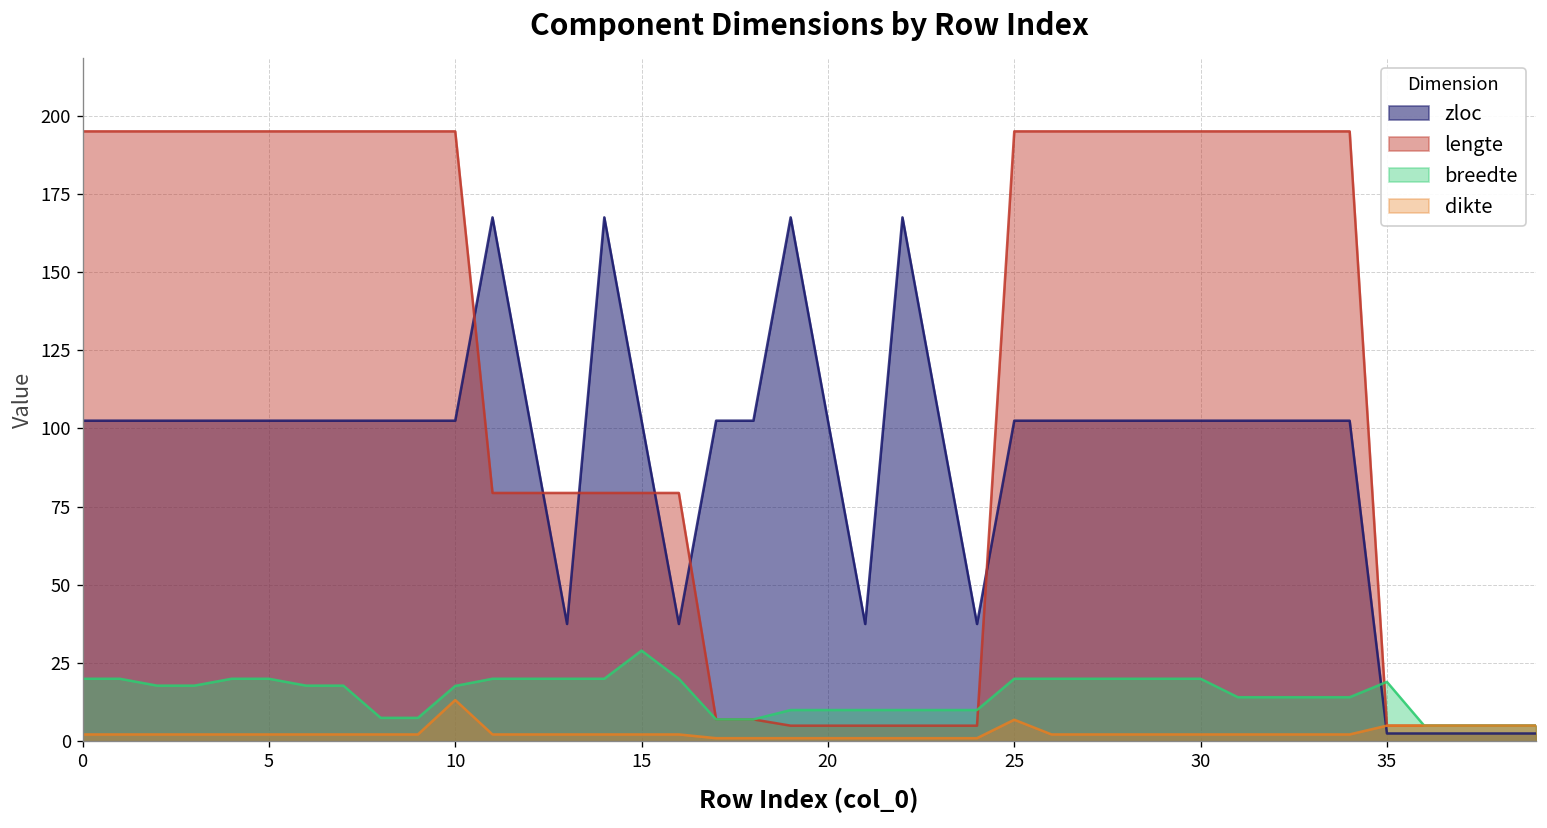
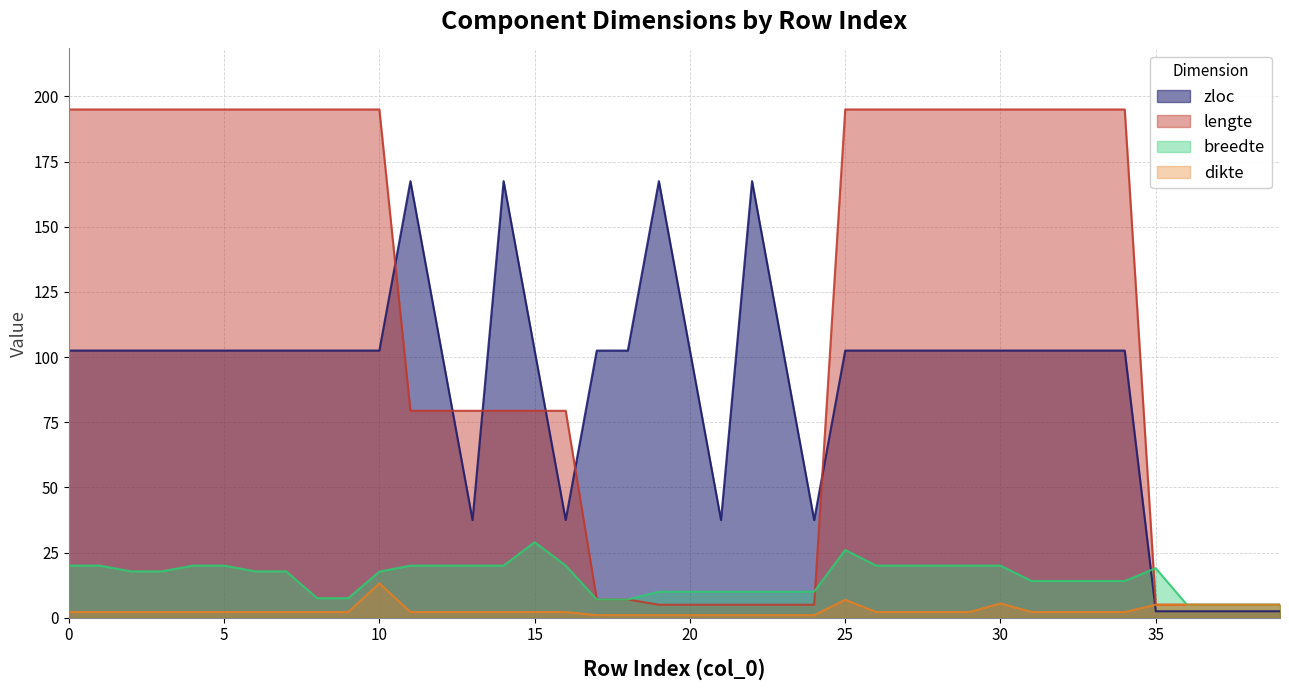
  {
    "zloc": {
      "0": 103,
      "5": 103,
      "10": 103,
      "15": 103,
      "20": 103,
      "25": 103,
      "30": 103,
      "35": 3
    },
    "lengte": {
      "0": 195,
      "5": 195,
      "10": 195,
      "15": 79,
      "20": 5,
      "25": 195,
      "30": 195
    },
    "breedte": {
      "0": 20,
      "5": 20,
      "10": 18,
      "15": 29,
      "20": 10,
-     "25": 20,
+     "25": 26,
      "30": 20,
      "35": 19
    },
    "dikte": {
      "0": 2,
      "5": 2,
      "10": 13,
      "15": 2,
      "20": 1,
      "25": 7,
-     "30": 2
+     "30": 6
    }
  }
